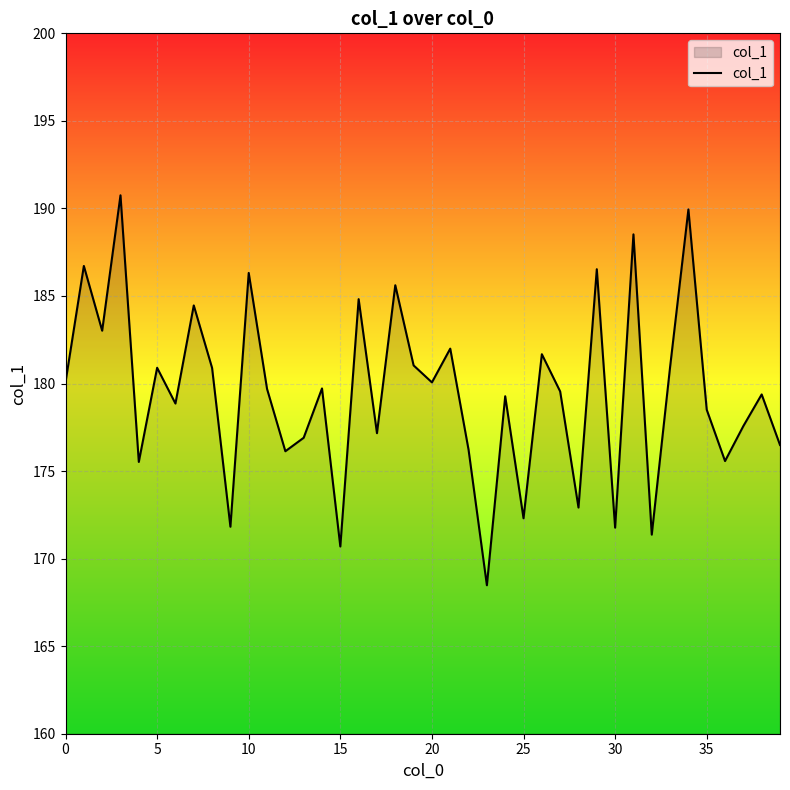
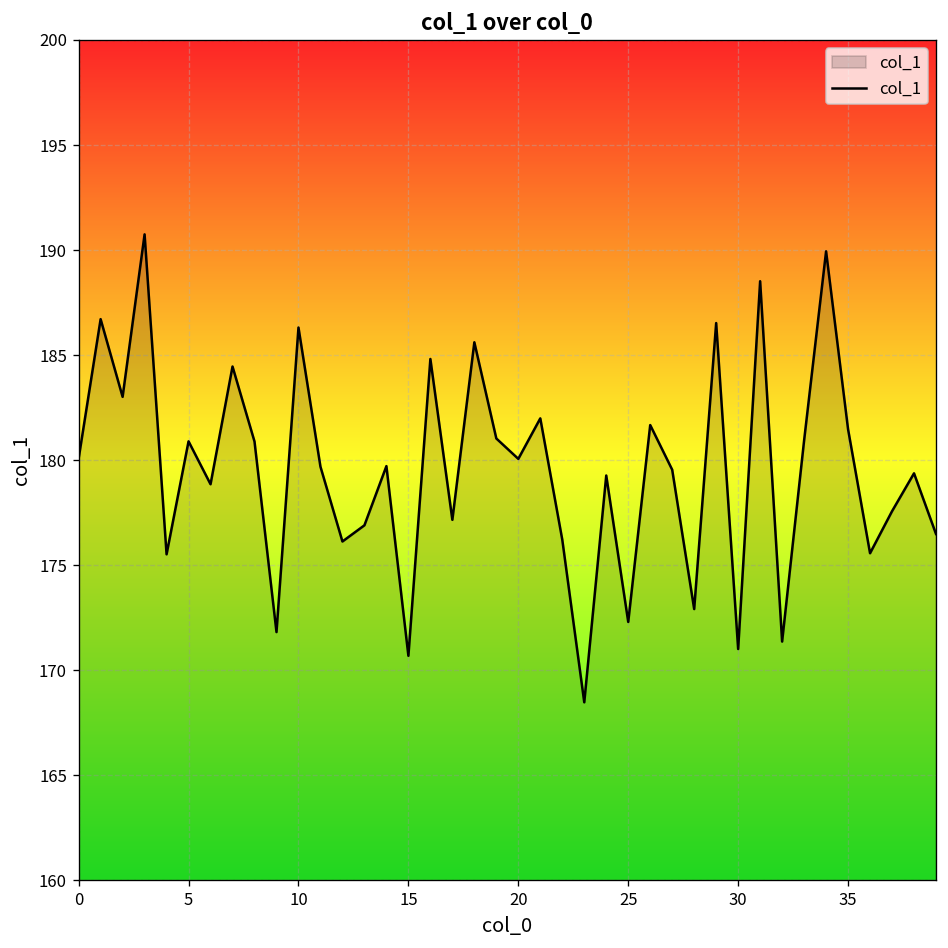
  {
    "0": 180.1,
    "5": 180.9,
    "10": 186.3,
    "15": 170.7,
    "20": 180.1,
    "25": 172.3,
-   "30": 171.8,
-   "35": 178.5
+   "30": 171.0,
+   "35": 181.5
  }
